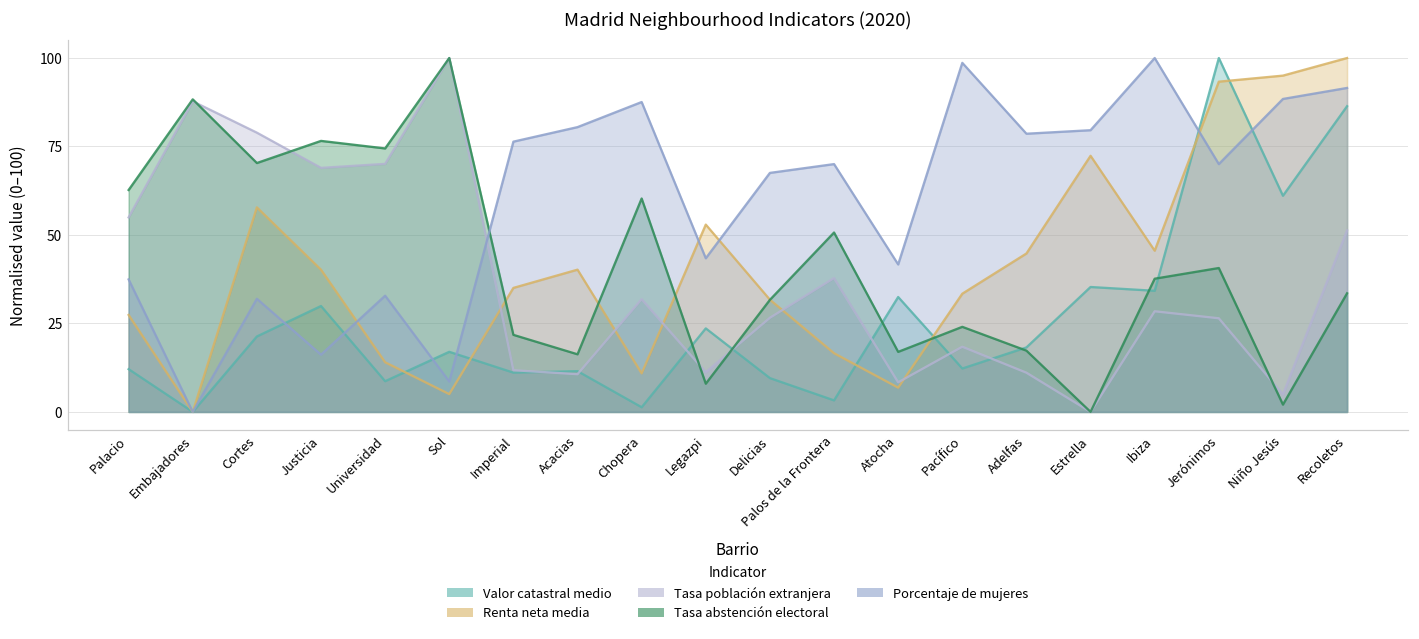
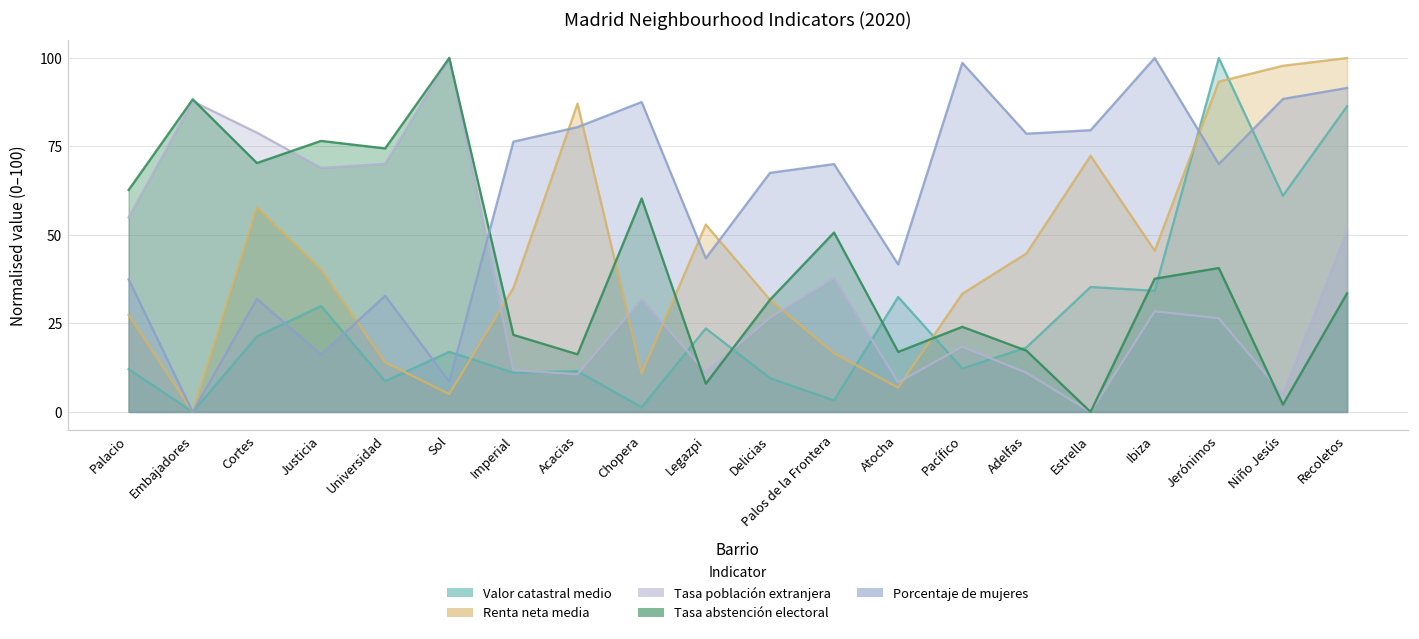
  {
    "Renta neta media": {
      "Palacio": 27,
      "Cortes": 58,
      "Justicia": 40,
      "Universidad": 14,
      "Sol": 5,
      "Imperial": 35,
-     "Acacias": 40,
+     "Acacias": 87,
      "Chopera": 11,
      "Legazpi": 53,
      "Palos de la Frontera": 17,
      "Atocha": 7,
      "Pacífico": 33,
      "Adelfas": 45,
      "Estrella": 72,
      "Ibiza": 46,
      "Jerónimos": 93,
-     "Niño Jesús": 95,
+     "Niño Jesús": 98,
      "Recoletos": 100
    }
  }
